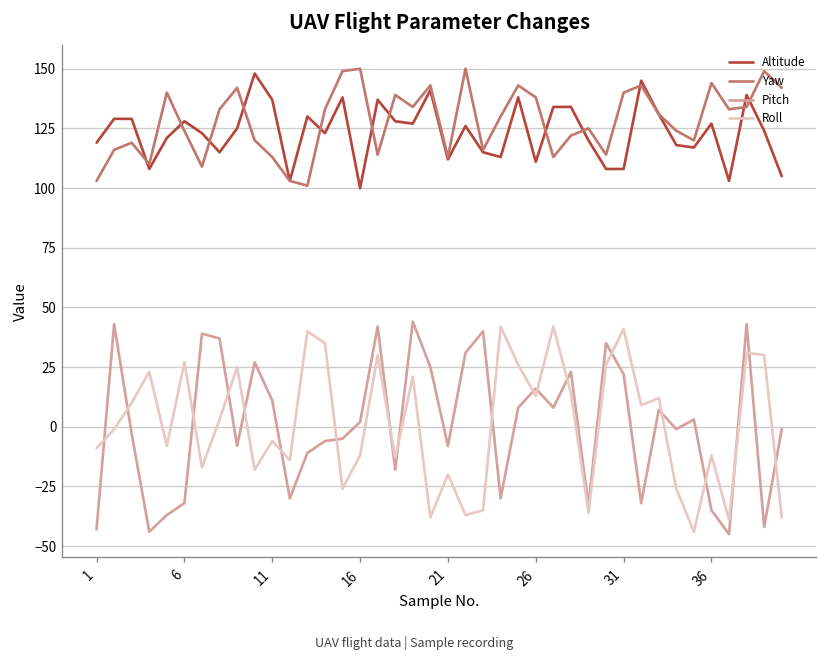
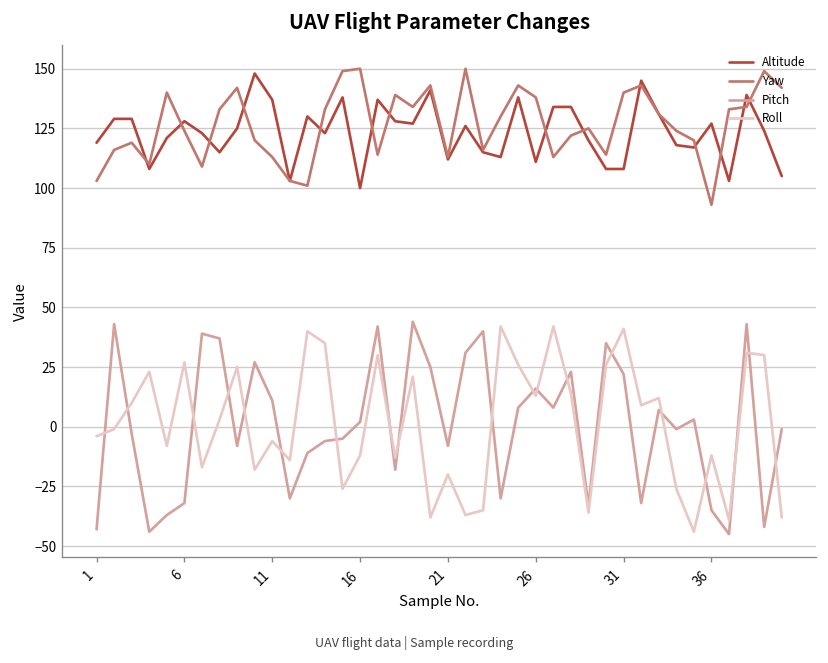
  {
    "Altitude": {
      "1": 119,
      "6": 128,
      "11": 137,
      "16": 100,
      "26": 111,
      "31": 108,
      "36": 127
    },
    "Yaw": {
      "1": 103,
      "6": 124,
      "11": 113,
      "16": 150,
      "26": 138,
      "31": 140,
-     "36": 144
+     "36": 93
    },
    "Pitch": {
      "1": -43,
      "6": -32,
      "11": 11,
      "16": 2,
      "21": -8,
      "26": 16,
      "31": 22,
      "36": -35
    },
    "Roll": {
-     "1": -9,
+     "1": -4,
      "6": 27,
      "11": -6,
      "16": -12,
      "21": -20,
      "26": 13,
      "31": 41,
      "36": -12
    }
  }
